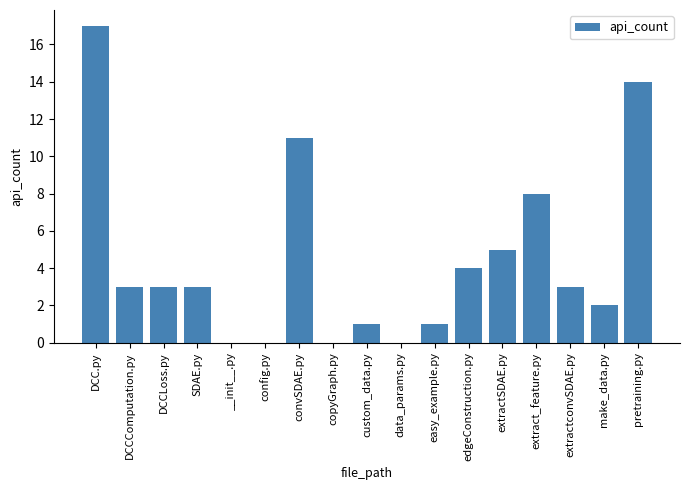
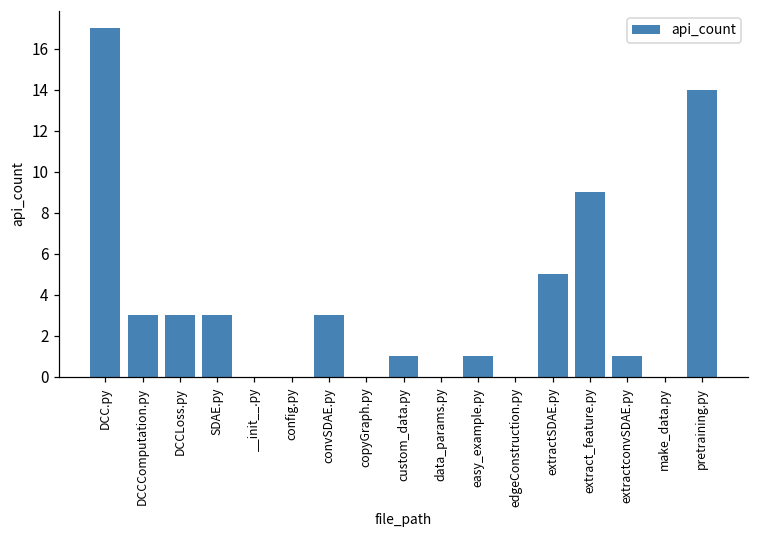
  {
    "DCC.py": 17,
    "DCCComputation.py": 3,
    "DCCLoss.py": 3,
    "SDAE.py": 3,
    "__init__.py": 0,
    "config.py": 0,
-   "convSDAE.py": 11,
+   "convSDAE.py": 3,
    "copyGraph.py": 0,
    "custom_data.py": 1,
    "data_params.py": 0,
    "easy_example.py": 1,
-   "edgeConstruction.py": 4,
+   "edgeConstruction.py": 0,
    "extractSDAE.py": 5,
-   "extract_feature.py": 8,
-   "extractconvSDAE.py": 3,
-   "make_data.py": 2,
+   "extract_feature.py": 9,
+   "extractconvSDAE.py": 1,
+   "make_data.py": 0,
    "pretraining.py": 14
  }
